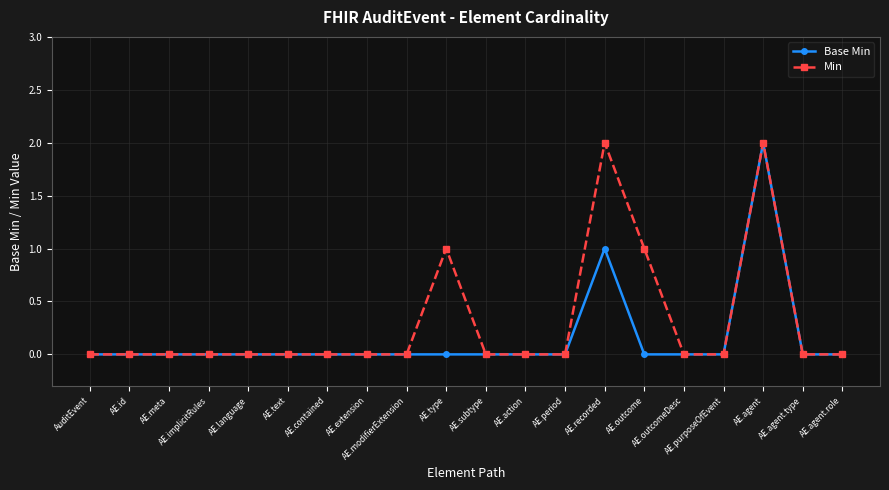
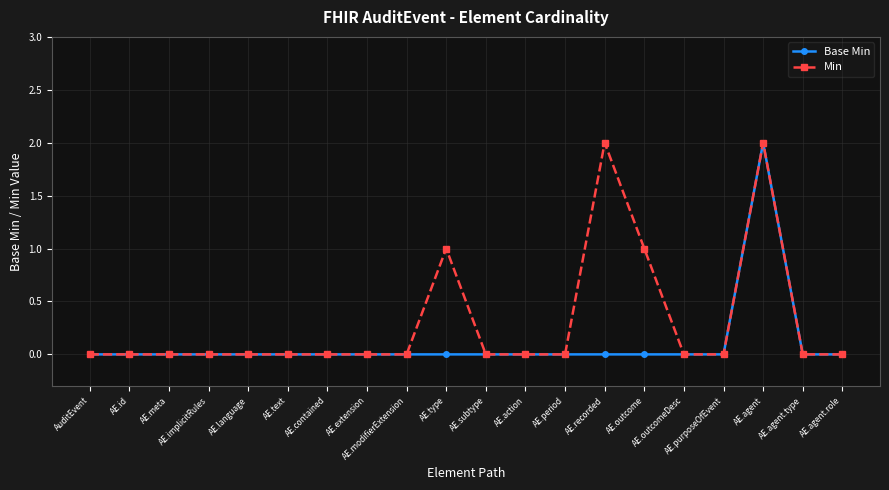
  {
    "Base Min": {
      "AE.type": 0,
-     "AE.recorded": 1,
+     "AE.recorded": 0,
      "AE.outcome": 0
    },
    "Min": {
      "AE.type": 1,
      "AE.recorded": 2,
      "AE.outcome": 1
    }
  }
